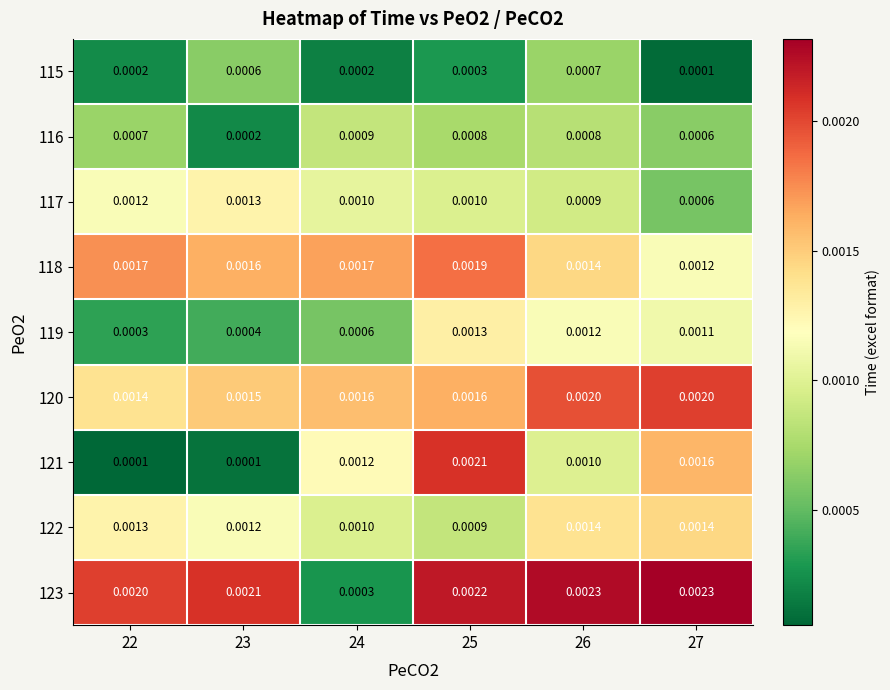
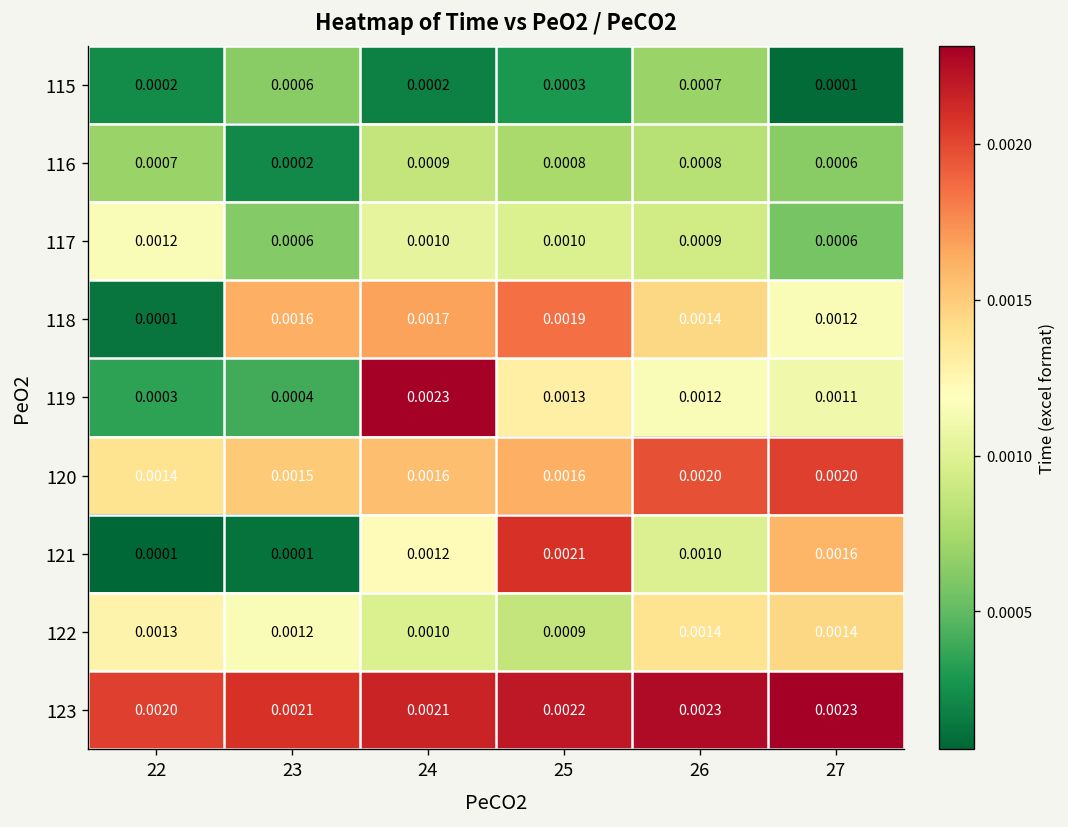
  {
    "115": {
      "22": 0.0002,
      "23": 0.0006,
      "24": 0.0002,
      "25": 0.0003,
      "26": 0.0007,
      "27": 0.0001
    },
    "116": {
      "22": 0.0007,
      "23": 0.0002,
      "24": 0.0009,
      "25": 0.0008,
      "26": 0.0008,
      "27": 0.0006
    },
    "117": {
      "22": 0.0012,
-     "23": 0.0013,
+     "23": 0.0006,
      "24": 0.0010,
      "25": 0.0010,
      "26": 0.0009,
      "27": 0.0006
    },
    "118": {
-     "22": 0.0017,
+     "22": 0.0001,
      "23": 0.0016,
      "24": 0.0017,
      "25": 0.0019,
      "26": 0.0014,
      "27": 0.0012
    },
    "119": {
      "22": 0.0003,
      "23": 0.0004,
-     "24": 0.0006,
+     "24": 0.0023,
      "25": 0.0013,
      "26": 0.0012,
      "27": 0.0011
    },
    "120": {
      "22": 0.0014,
      "23": 0.0015,
      "24": 0.0016,
      "25": 0.0016,
      "26": 0.0020,
      "27": 0.0020
    },
    "121": {
      "22": 0.0001,
      "23": 0.0001,
      "24": 0.0012,
      "25": 0.0021,
      "26": 0.0010,
      "27": 0.0016
    },
    "122": {
      "22": 0.0013,
      "23": 0.0012,
      "24": 0.0010,
      "25": 0.0009,
      "26": 0.0014,
      "27": 0.0014
    },
    "123": {
      "22": 0.0020,
      "23": 0.0021,
-     "24": 0.0003,
+     "24": 0.0021,
      "25": 0.0022,
      "26": 0.0023,
      "27": 0.0023
    }
  }
